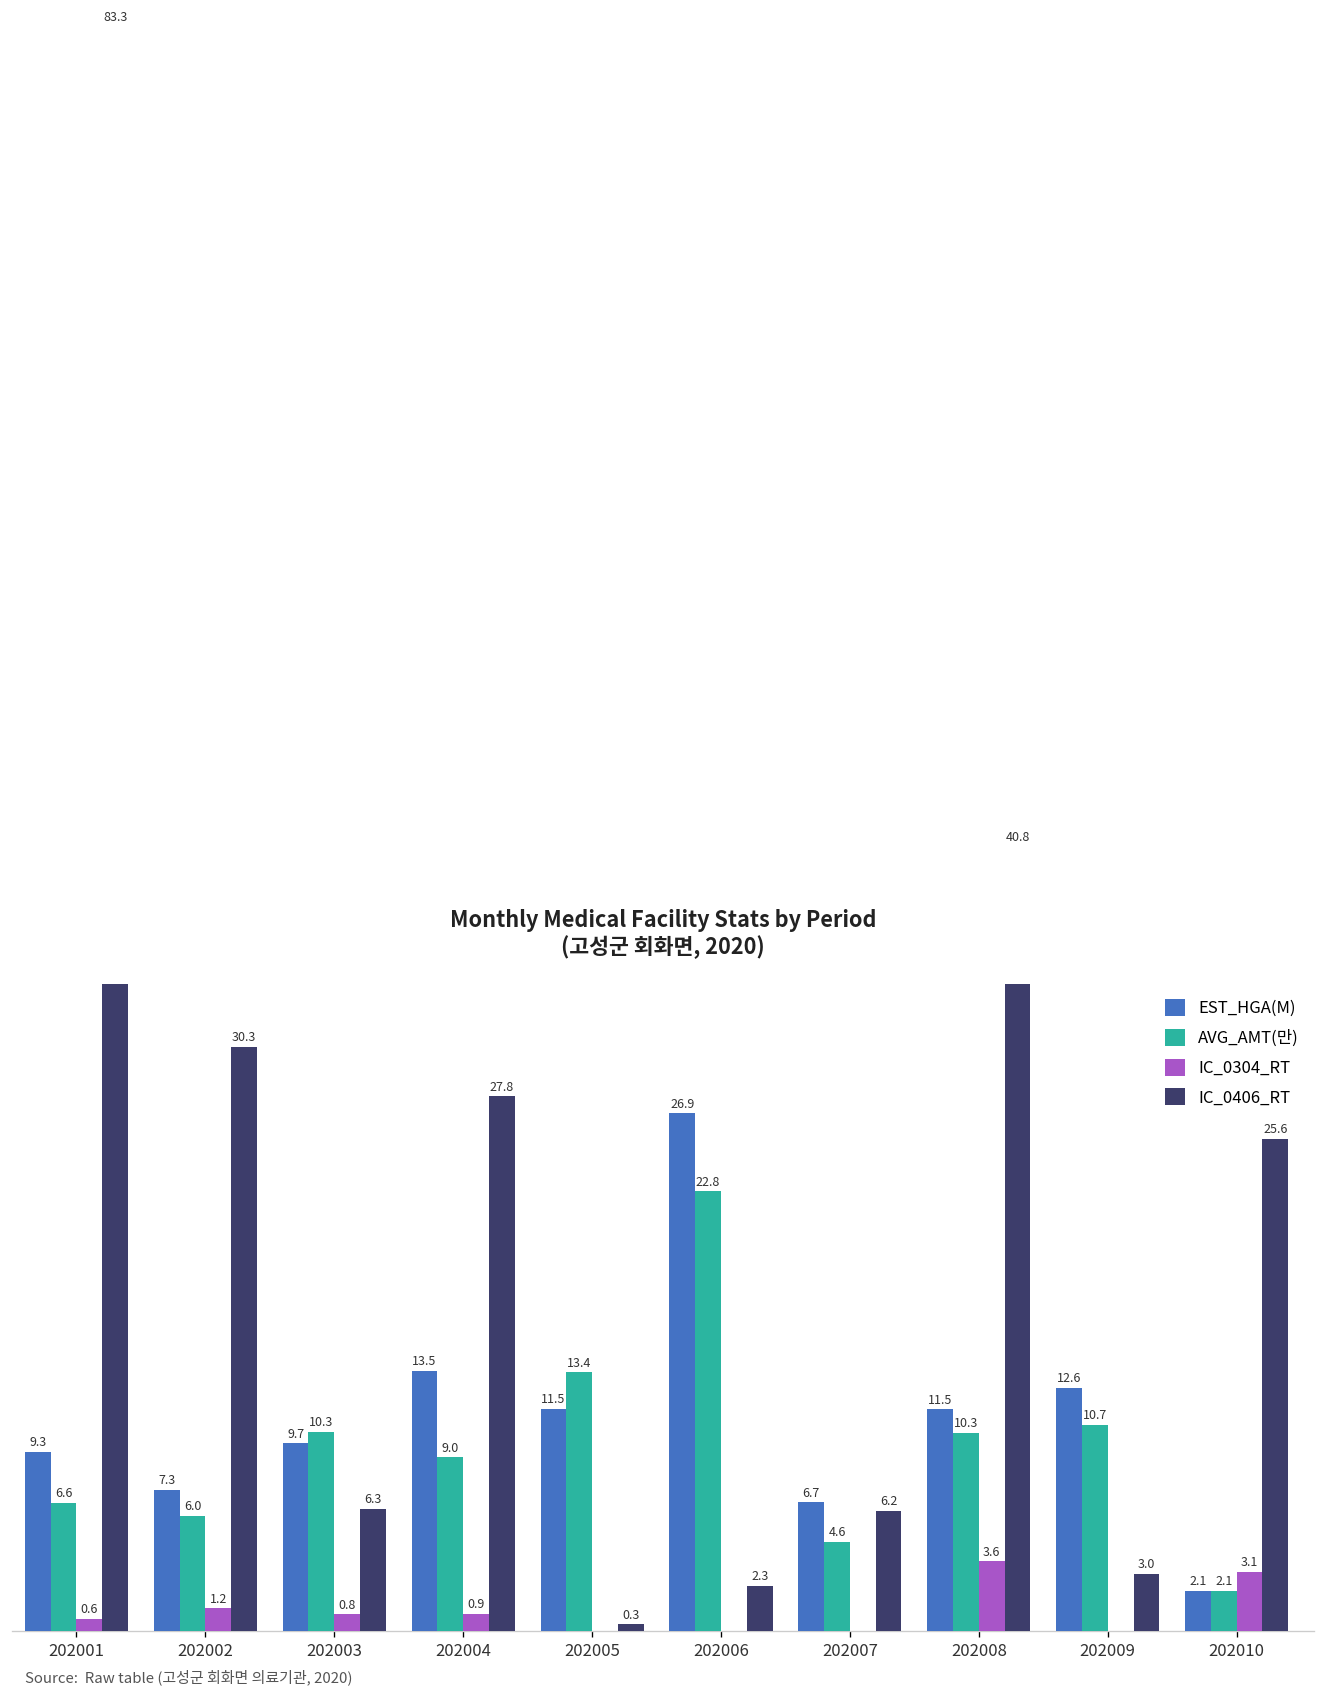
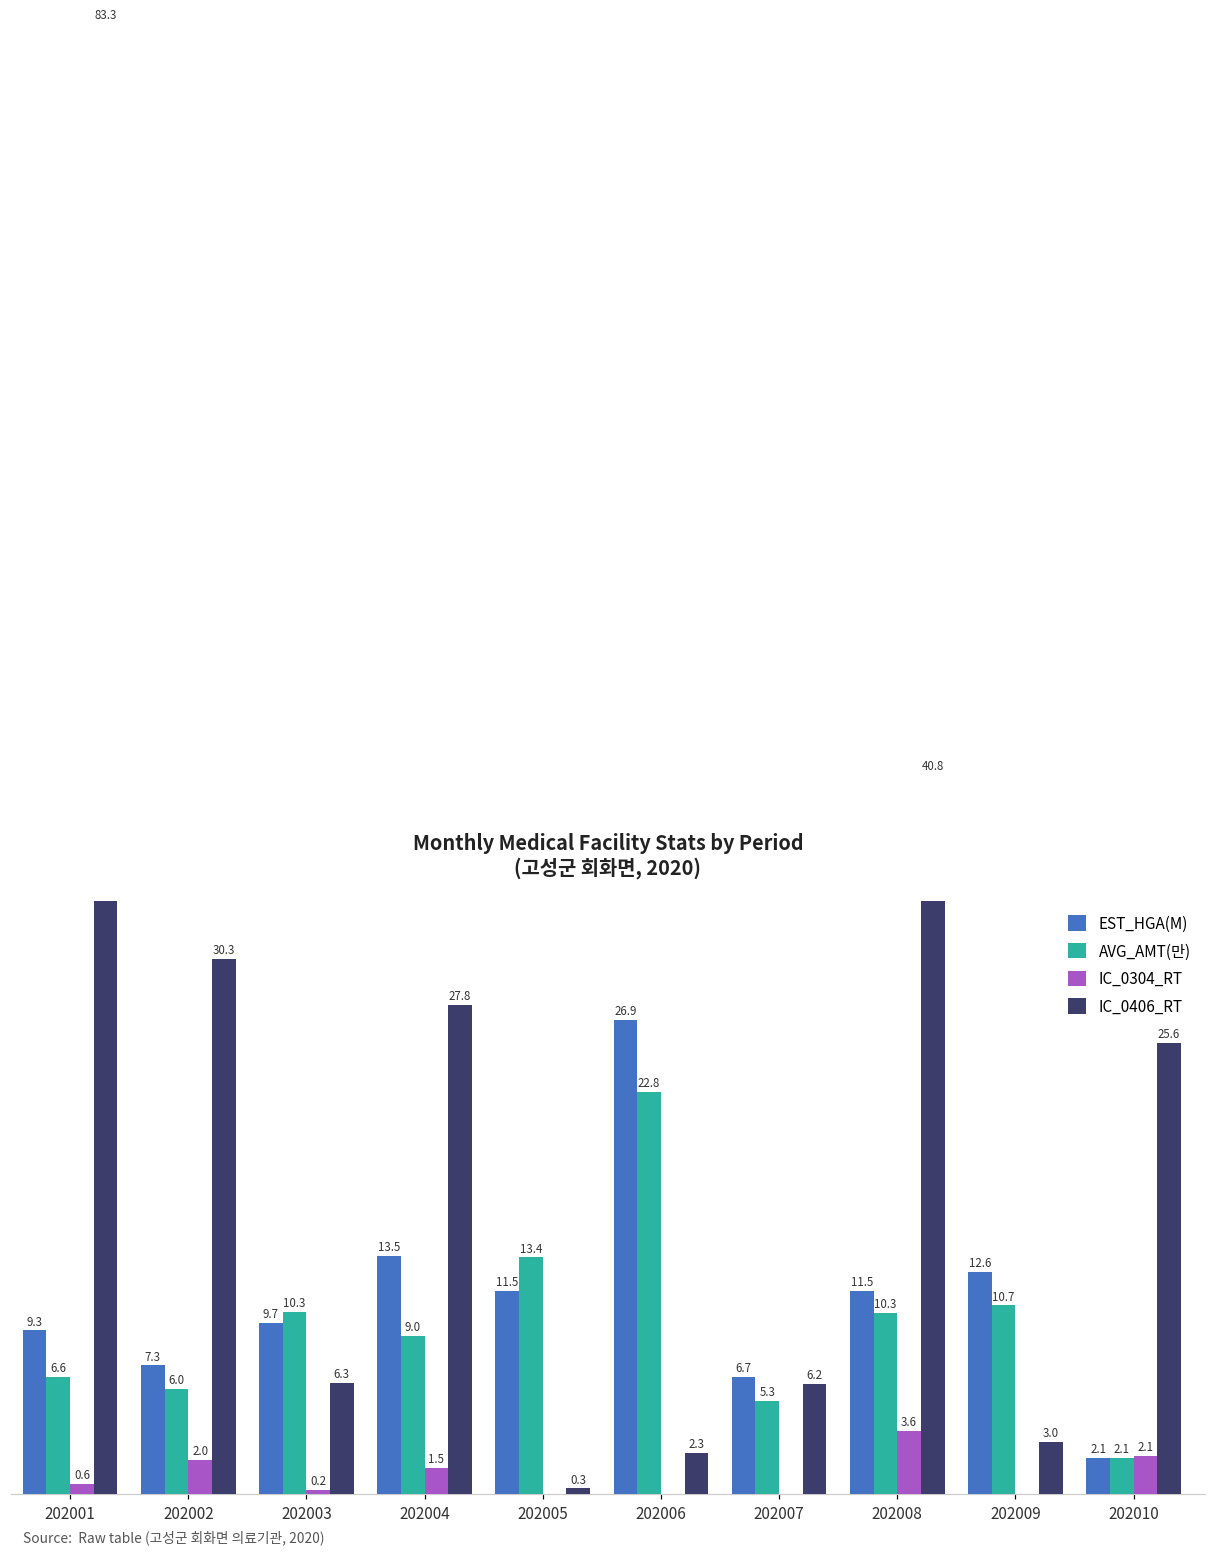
  {
    "EST_HGA(M)": {
      "202001": 9.3,
      "202002": 7.3,
      "202003": 9.7,
      "202004": 13.5,
      "202005": 11.5,
      "202006": 26.9,
      "202007": 6.7,
      "202008": 11.5,
      "202009": 12.6,
      "202010": 2.1
    },
    "AVG_AMT(만)": {
      "202001": 6.6,
      "202002": 6.0,
      "202003": 10.3,
      "202004": 9.0,
      "202005": 13.4,
      "202006": 22.8,
-     "202007": 4.6,
+     "202007": 5.3,
      "202008": 10.3,
      "202009": 10.7,
      "202010": 2.1
    },
    "IC_0304_RT": {
      "202001": 0.6,
-     "202002": 1.2,
-     "202003": 0.8,
-     "202004": 0.9,
+     "202002": 2.0,
+     "202003": 0.2,
+     "202004": 1.5,
      "202008": 3.6,
-     "202010": 3.1
+     "202010": 2.1
    },
    "IC_0406_RT": {
      "202002": 30.3,
      "202003": 6.3,
      "202004": 27.8,
      "202005": 0.3,
      "202006": 2.3,
      "202007": 6.2,
      "202009": 3.0,
      "202010": 25.6
    }
  }
